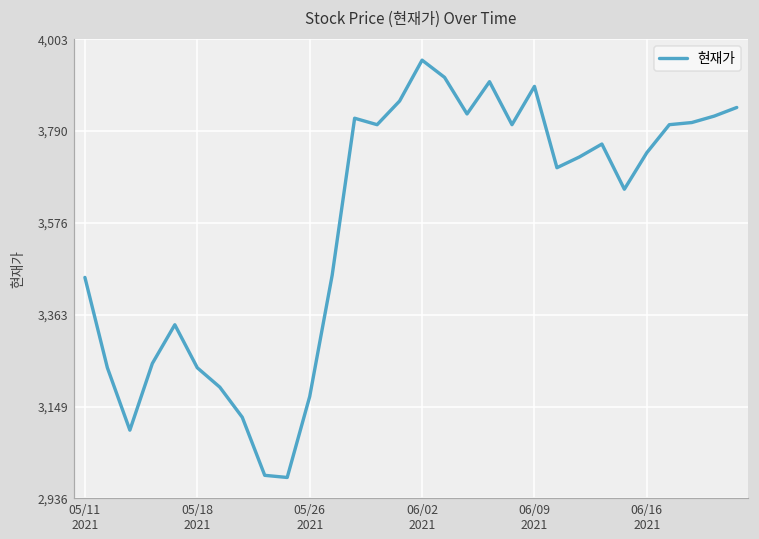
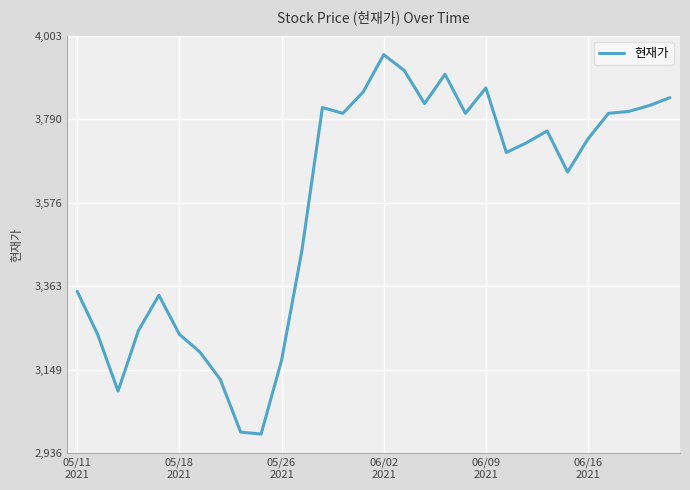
  {
-   "05/11 2021": "3,450",
+   "05/11 2021": "3,350",
    "05/18 2021": "3,240",
    "05/26 2021": "3,170",
    "06/02 2021": "3,960",
-   "06/09 2021": "3,890",
+   "06/09 2021": "3,870",
    "06/16 2021": "3,740"
  }
